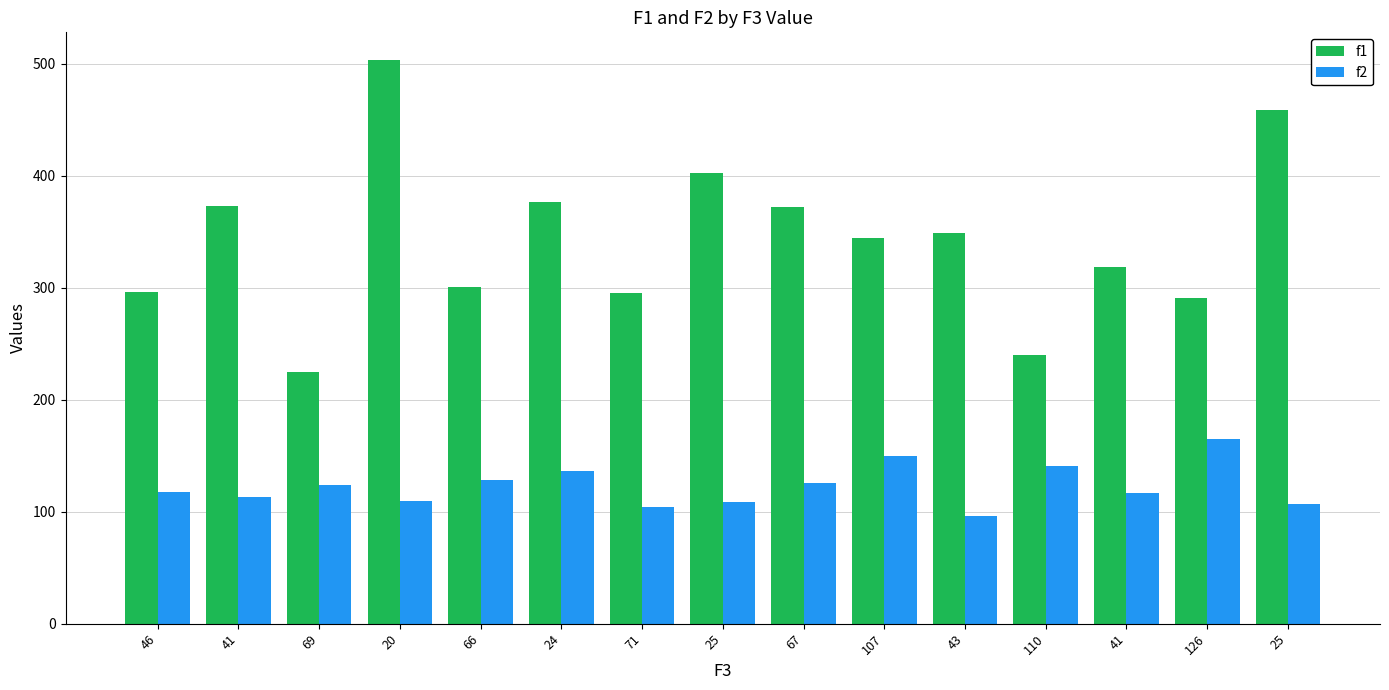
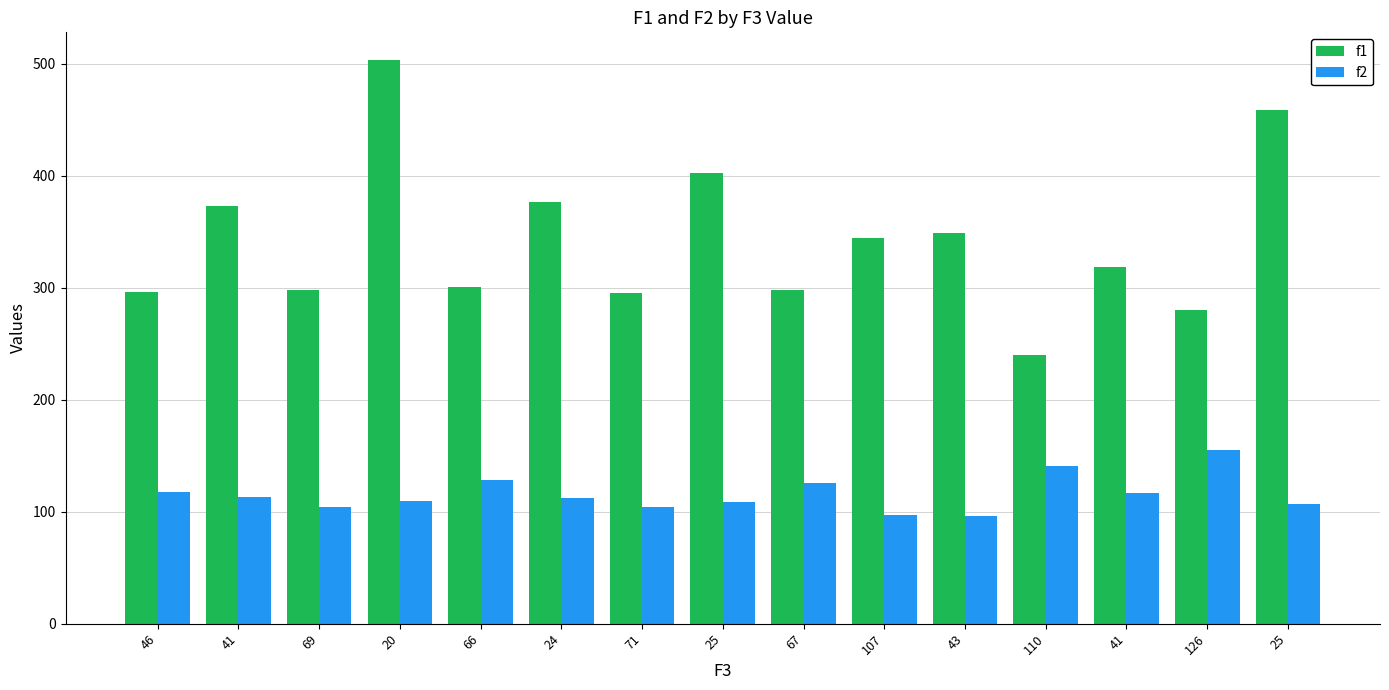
  {
    "f1": {
      "46": 296,
-     "69": 225,
+     "69": 298,
      "20": 503,
      "66": 301,
      "24": 377,
      "71": 296,
-     "67": 372,
+     "67": 298,
      "107": 344,
      "43": 349,
      "110": 240,
-     "126": 291
+     "126": 280
    },
    "f2": {
      "46": 118,
-     "69": 124,
+     "69": 104,
      "20": 110,
      "66": 128,
-     "24": 136,
+     "24": 112,
      "71": 104,
      "67": 126,
-     "107": 150,
+     "107": 97,
      "43": 96,
      "110": 141,
-     "126": 165
+     "126": 155
    }
  }
